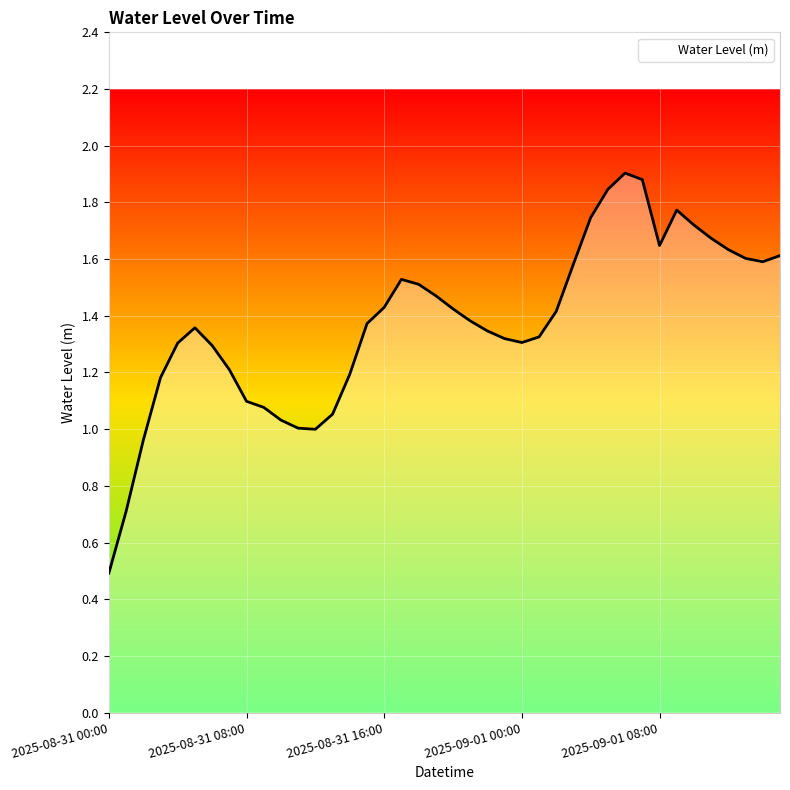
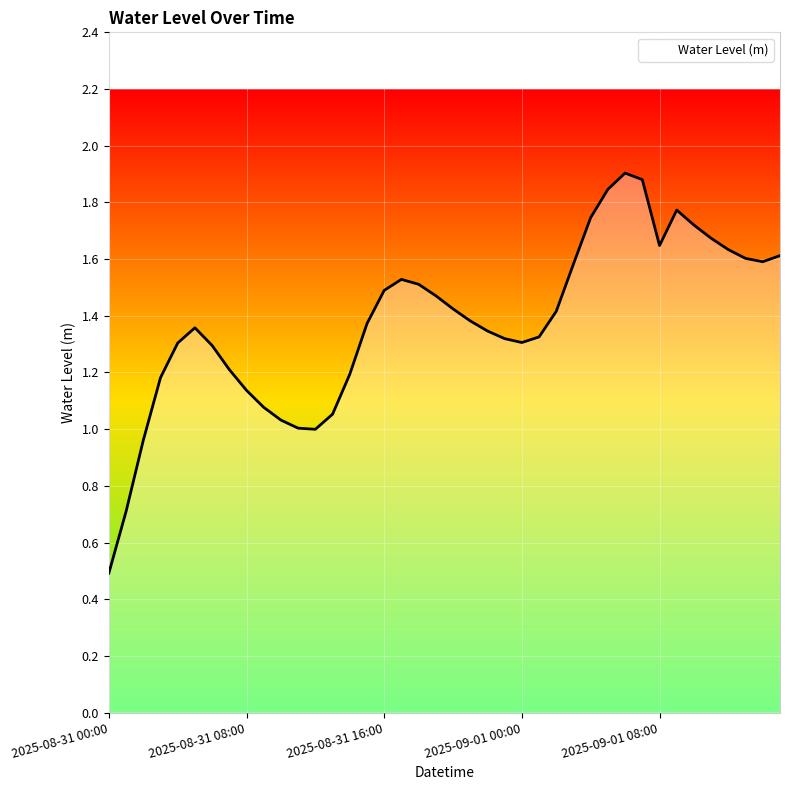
  {
    "2025-08-31 00:00": 0.49,
-   "2025-08-31 08:00": 1.10,
-   "2025-08-31 16:00": 1.43,
+   "2025-08-31 08:00": 1.14,
+   "2025-08-31 16:00": 1.49,
    "2025-09-01 00:00": 1.31,
    "2025-09-01 08:00": 1.65
  }
